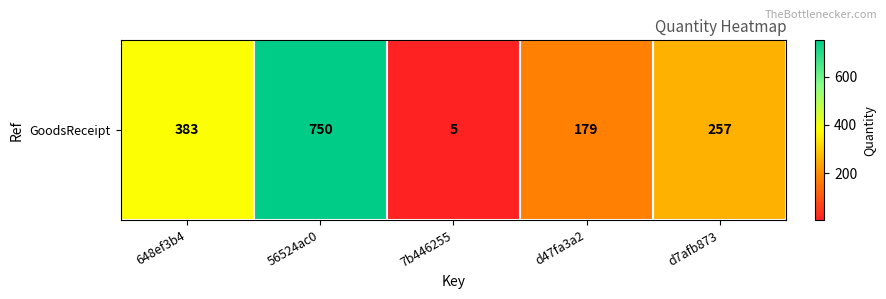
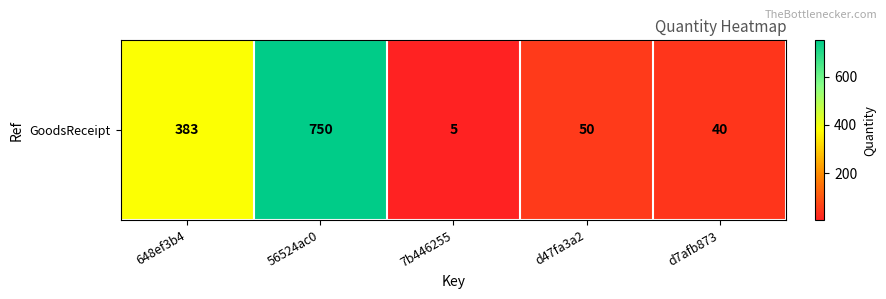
  {
    "GoodsReceipt": {
      "648ef3b4": 383,
      "56524ac0": 750,
      "7b446255": 5,
-     "d47fa3a2": 179,
-     "d7afb873": 257
+     "d47fa3a2": 50,
+     "d7afb873": 40
    }
  }
